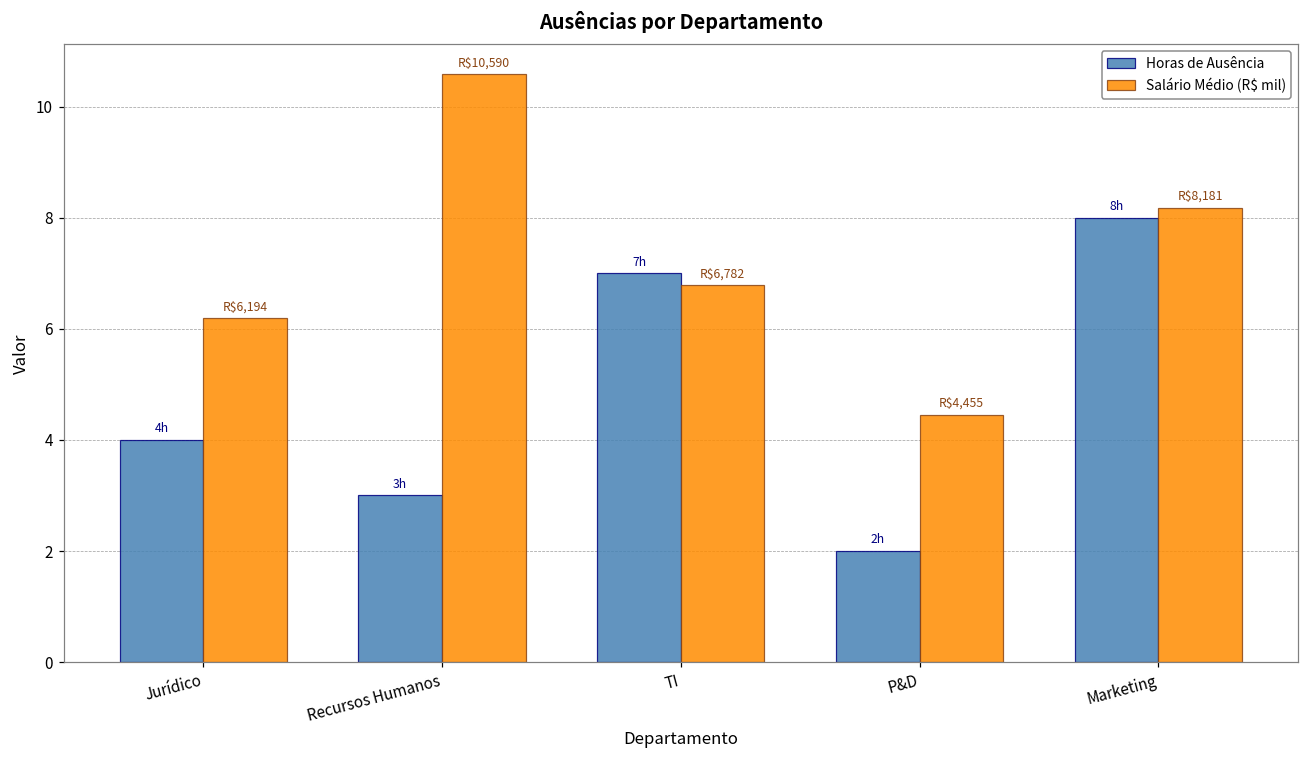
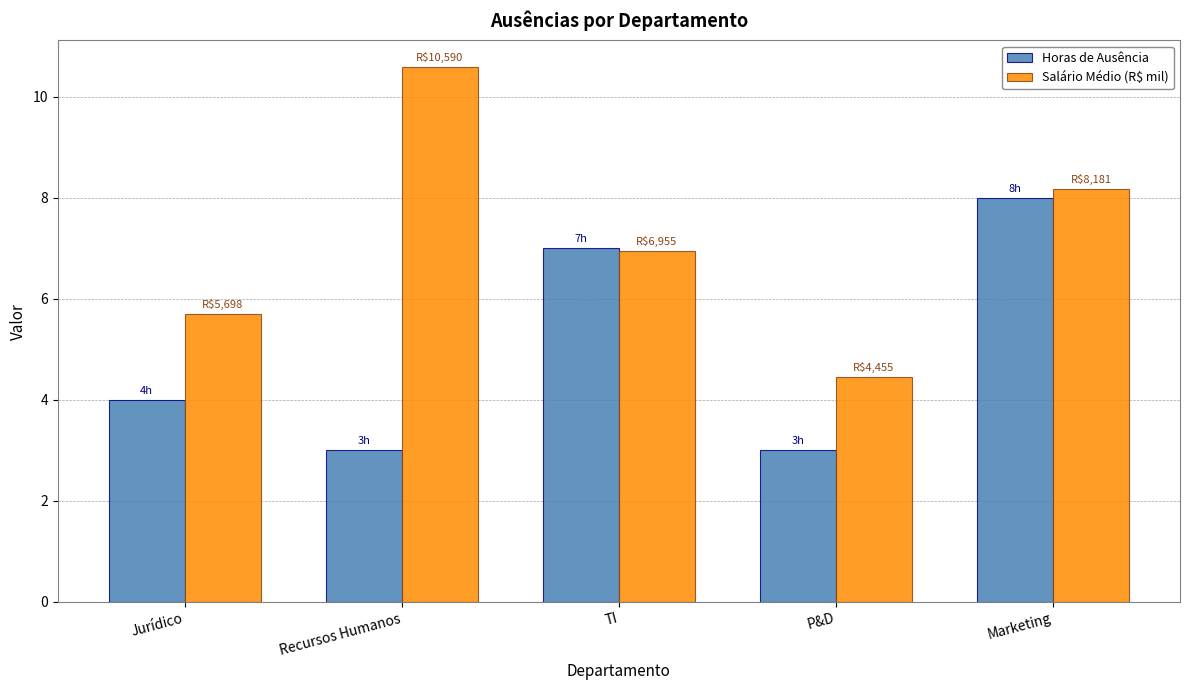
  {
    "Horas de Ausência": {
      "Jurídico": "4h",
      "Recursos Humanos": "3h",
      "TI": "7h",
-     "P&D": "2h",
+     "P&D": "3h",
      "Marketing": "8h"
    },
    "Salário Médio (R$ mil)": {
-     "Jurídico": "$6,194",
-     "TI": "$6,782"
+     "Jurídico": "$5,698",
+     "TI": "$6,955"
    }
  }
